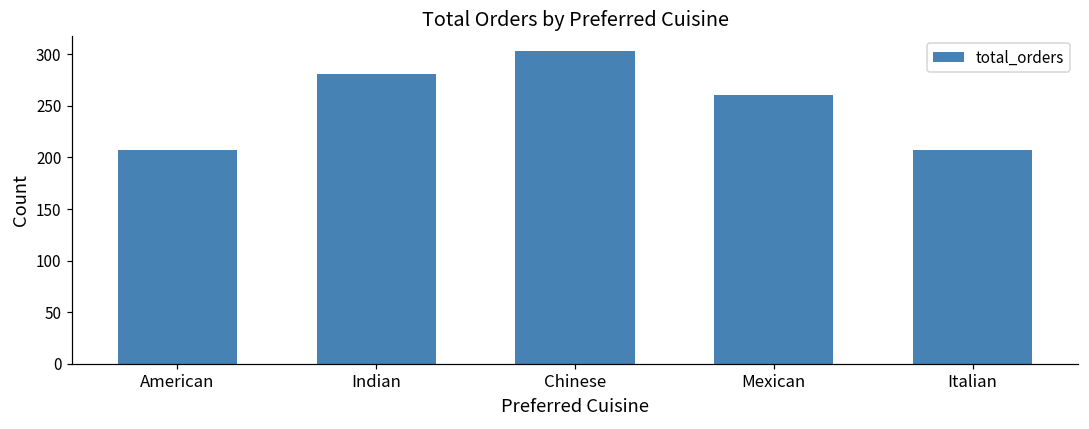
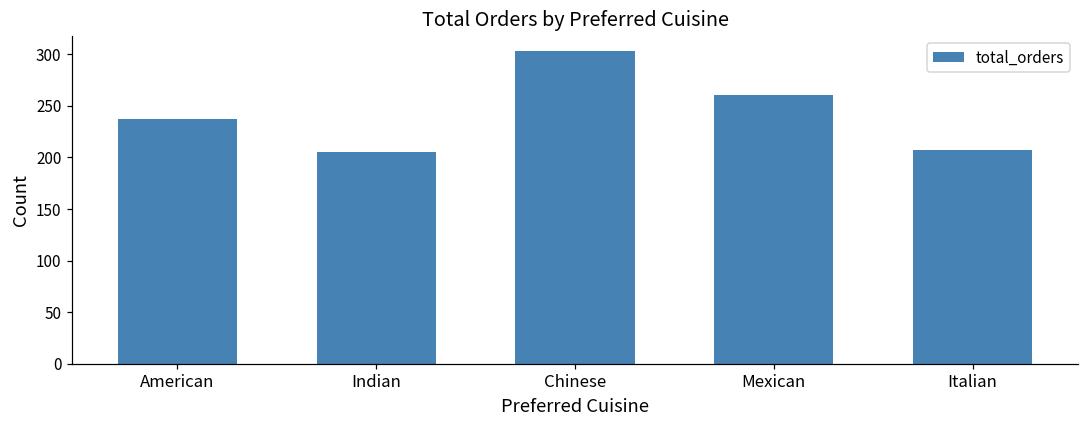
  {
-   "American": 210,
-   "Indian": 280,
+   "American": 240,
+   "Indian": 210,
    "Chinese": 300,
    "Mexican": 260,
    "Italian": 210
  }
